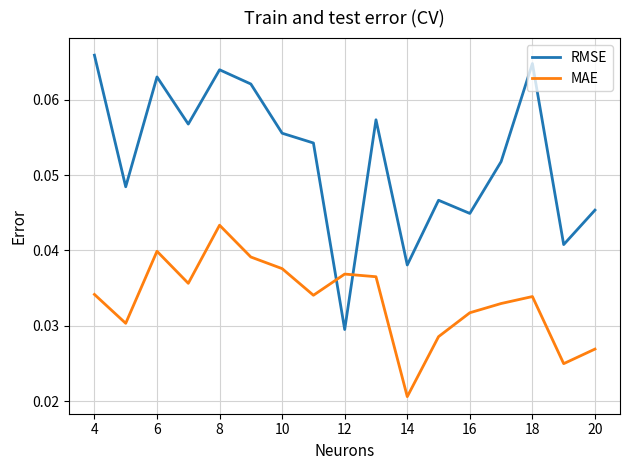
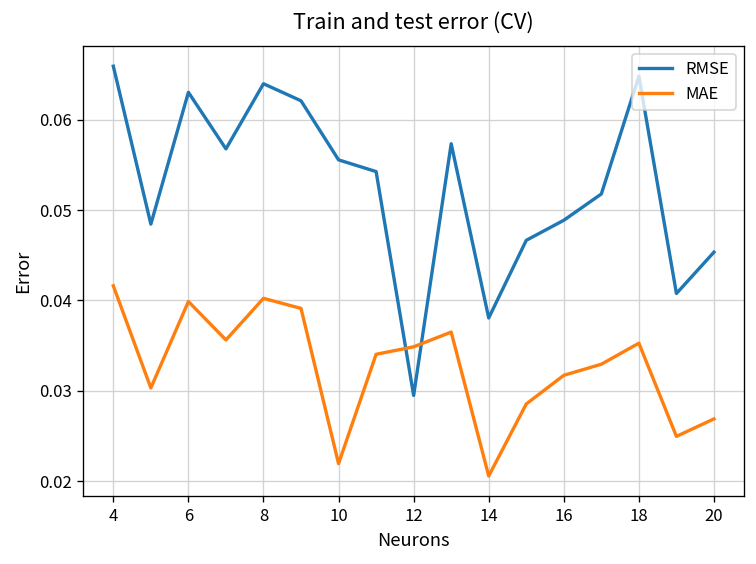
  {
    "RMSE": {
      "4": 0.066,
      "6": 0.063,
      "8": 0.064,
      "10": 0.056,
      "12": 0.029,
      "14": 0.038,
-     "16": 0.045,
+     "16": 0.049,
      "20": 0.045
    },
    "MAE": {
-     "4": 0.034,
+     "4": 0.042,
      "6": 0.040,
-     "8": 0.043,
-     "10": 0.038,
-     "12": 0.037,
+     "8": 0.040,
+     "10": 0.022,
+     "12": 0.035,
      "14": 0.021,
      "16": 0.032,
-     "18": 0.034,
+     "18": 0.035,
      "20": 0.027
    }
  }
